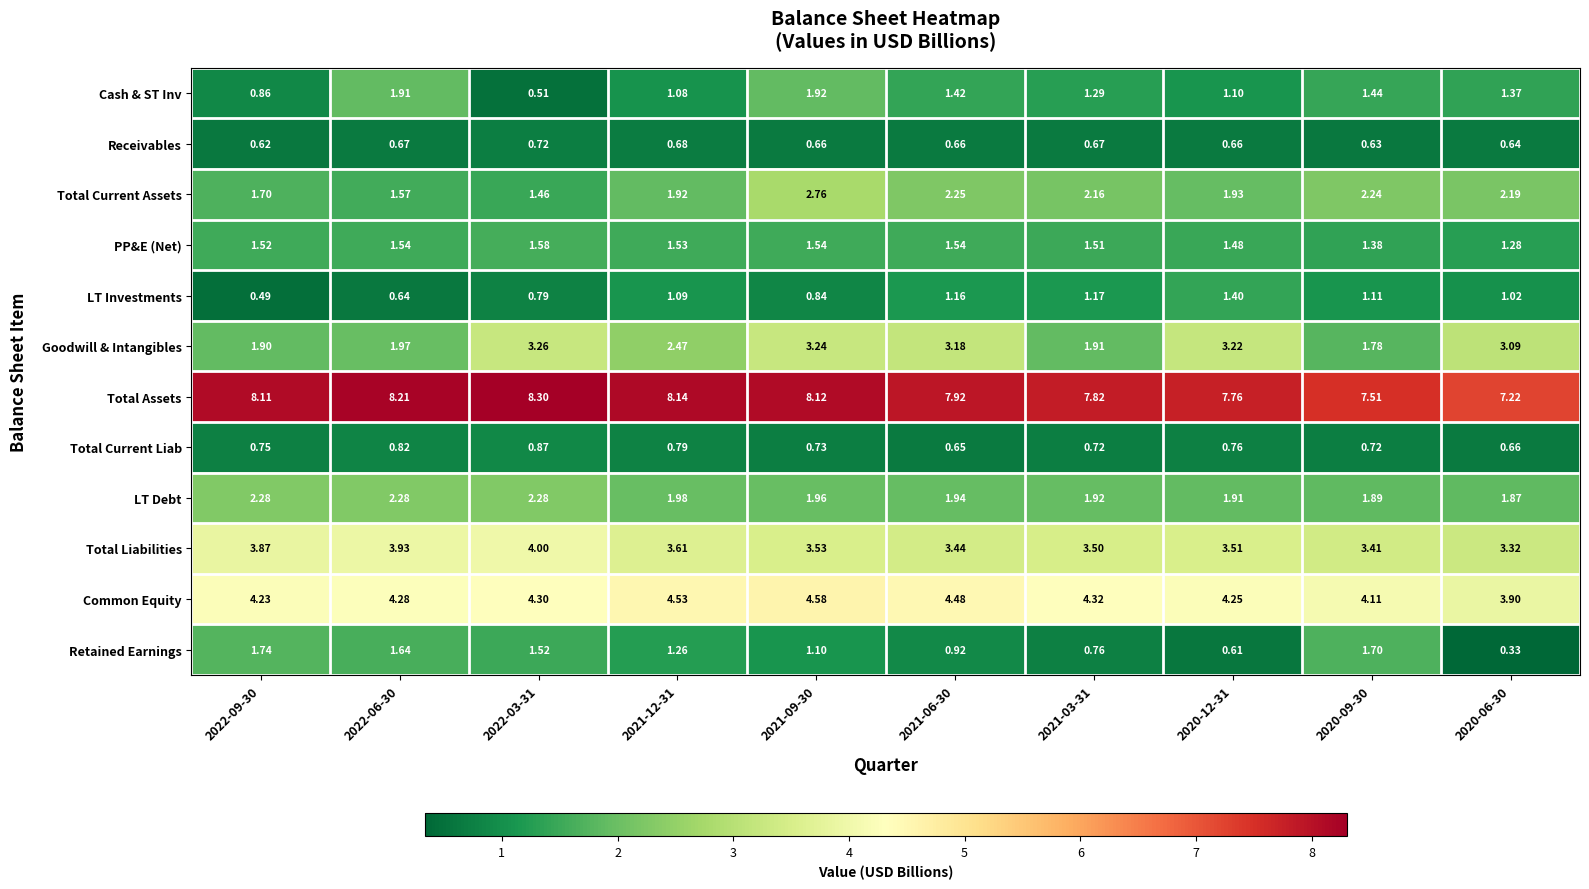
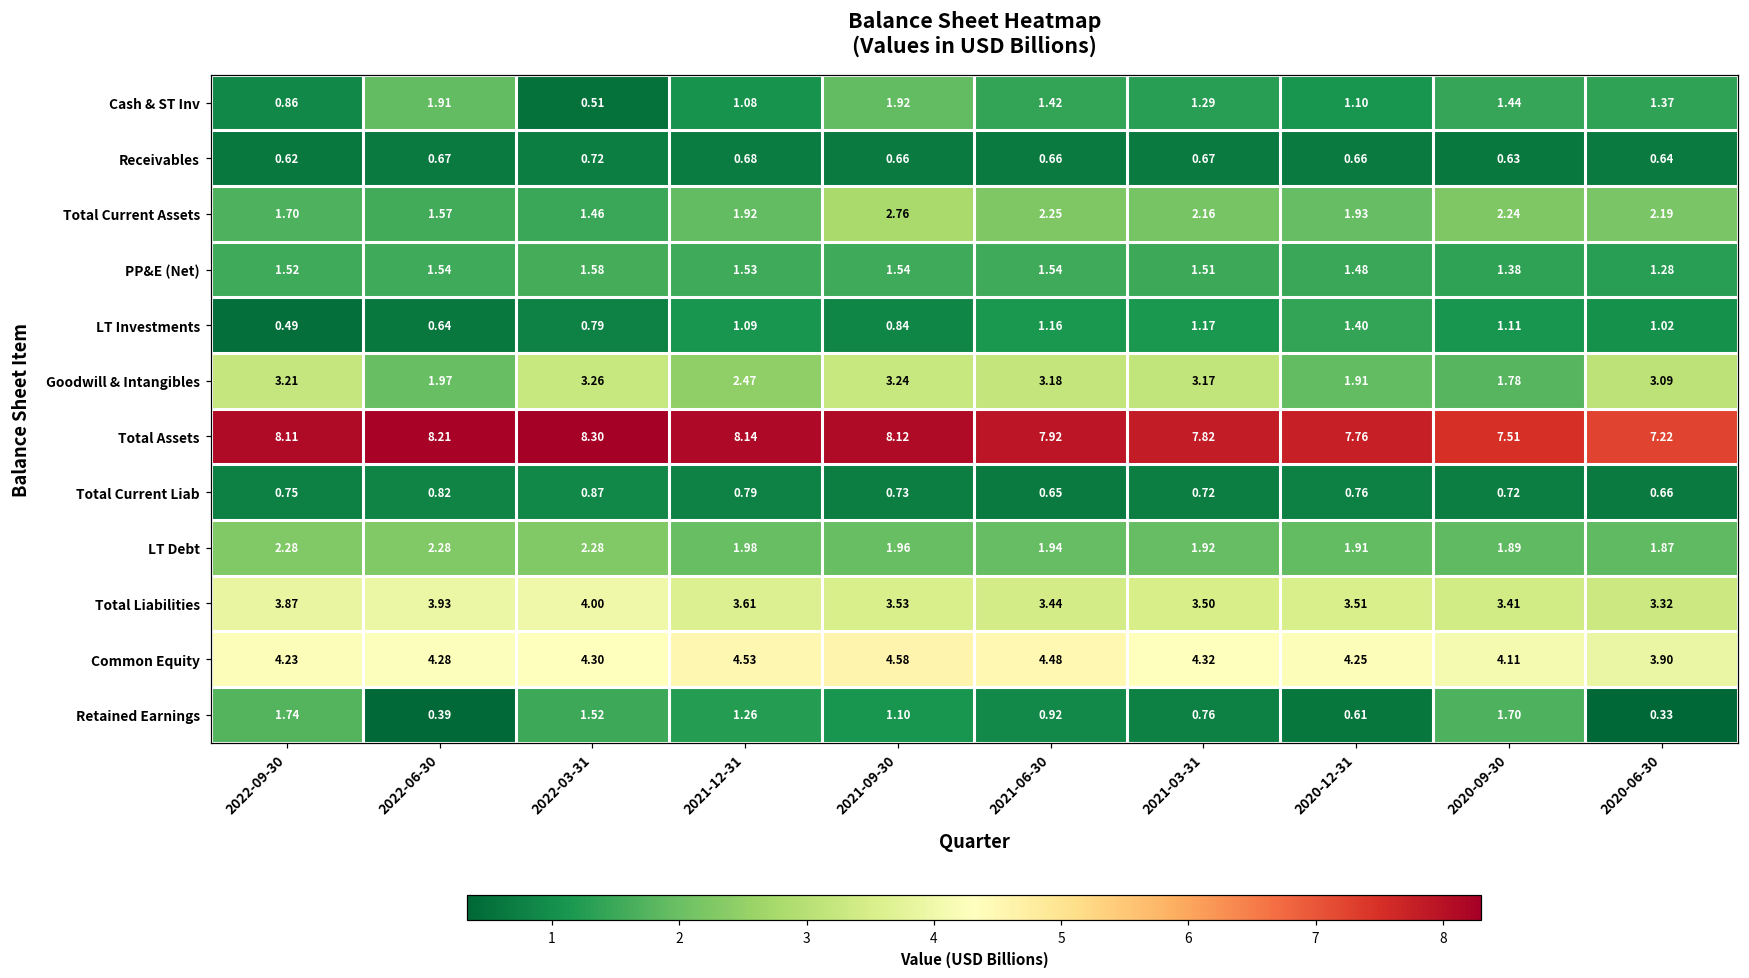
  {
    "Cash & ST Inv": {
      "2022-09-30": 0.86,
      "2022-06-30": 1.91,
      "2022-03-31": 0.51,
      "2021-12-31": 1.08,
      "2021-09-30": 1.92,
      "2021-06-30": 1.42,
      "2021-03-31": 1.29,
      "2020-12-31": 1.10,
      "2020-09-30": 1.44,
      "2020-06-30": 1.37
    },
    "Receivables": {
      "2022-09-30": 0.62,
      "2022-06-30": 0.67,
      "2022-03-31": 0.72,
      "2021-12-31": 0.68,
      "2021-09-30": 0.66,
      "2021-06-30": 0.66,
      "2021-03-31": 0.67,
      "2020-12-31": 0.66,
      "2020-09-30": 0.63,
      "2020-06-30": 0.64
    },
    "Total Current Assets": {
      "2022-09-30": 1.70,
      "2022-06-30": 1.57,
      "2022-03-31": 1.46,
      "2021-12-31": 1.92,
      "2021-09-30": 2.76,
      "2021-06-30": 2.25,
      "2021-03-31": 2.16,
      "2020-12-31": 1.93,
      "2020-09-30": 2.24,
      "2020-06-30": 2.19
    },
    "PP&E (Net)": {
      "2022-09-30": 1.52,
      "2022-06-30": 1.54,
      "2022-03-31": 1.58,
      "2021-12-31": 1.53,
      "2021-09-30": 1.54,
      "2021-06-30": 1.54,
      "2021-03-31": 1.51,
      "2020-12-31": 1.48,
      "2020-09-30": 1.38,
      "2020-06-30": 1.28
    },
    "LT Investments": {
      "2022-09-30": 0.49,
      "2022-06-30": 0.64,
      "2022-03-31": 0.79,
      "2021-12-31": 1.09,
      "2021-09-30": 0.84,
      "2021-06-30": 1.16,
      "2021-03-31": 1.17,
      "2020-12-31": 1.40,
      "2020-09-30": 1.11,
      "2020-06-30": 1.02
    },
    "Goodwill & Intangibles": {
-     "2022-09-30": 1.90,
+     "2022-09-30": 3.21,
      "2022-06-30": 1.97,
      "2022-03-31": 3.26,
      "2021-12-31": 2.47,
      "2021-09-30": 3.24,
      "2021-06-30": 3.18,
-     "2021-03-31": 1.91,
-     "2020-12-31": 3.22,
+     "2021-03-31": 3.17,
+     "2020-12-31": 1.91,
      "2020-09-30": 1.78,
      "2020-06-30": 3.09
    },
    "Total Assets": {
      "2022-09-30": 8.11,
      "2022-06-30": 8.21,
      "2022-03-31": 8.30,
      "2021-12-31": 8.14,
      "2021-09-30": 8.12,
      "2021-06-30": 7.92,
      "2021-03-31": 7.82,
      "2020-12-31": 7.76,
      "2020-09-30": 7.51,
      "2020-06-30": 7.22
    },
    "Total Current Liab": {
      "2022-09-30": 0.75,
      "2022-06-30": 0.82,
      "2022-03-31": 0.87,
      "2021-12-31": 0.79,
      "2021-09-30": 0.73,
      "2021-06-30": 0.65,
      "2021-03-31": 0.72,
      "2020-12-31": 0.76,
      "2020-09-30": 0.72,
      "2020-06-30": 0.66
    },
    "LT Debt": {
      "2022-09-30": 2.28,
      "2022-06-30": 2.28,
      "2022-03-31": 2.28,
      "2021-12-31": 1.98,
      "2021-09-30": 1.96,
      "2021-06-30": 1.94,
      "2021-03-31": 1.92,
      "2020-12-31": 1.91,
      "2020-09-30": 1.89,
      "2020-06-30": 1.87
    },
    "Total Liabilities": {
      "2022-09-30": 3.87,
      "2022-06-30": 3.93,
      "2022-03-31": 4.00,
      "2021-12-31": 3.61,
      "2021-09-30": 3.53,
      "2021-06-30": 3.44,
      "2021-03-31": 3.50,
      "2020-12-31": 3.51,
      "2020-09-30": 3.41,
      "2020-06-30": 3.32
    },
    "Common Equity": {
      "2022-09-30": 4.23,
      "2022-06-30": 4.28,
      "2022-03-31": 4.30,
      "2021-12-31": 4.53,
      "2021-09-30": 4.58,
      "2021-06-30": 4.48,
      "2021-03-31": 4.32,
      "2020-12-31": 4.25,
      "2020-09-30": 4.11,
      "2020-06-30": 3.90
    },
    "Retained Earnings": {
      "2022-09-30": 1.74,
-     "2022-06-30": 1.64,
+     "2022-06-30": 0.39,
      "2022-03-31": 1.52,
      "2021-12-31": 1.26,
      "2021-09-30": 1.10,
      "2021-06-30": 0.92,
      "2021-03-31": 0.76,
      "2020-12-31": 0.61,
      "2020-09-30": 1.70,
      "2020-06-30": 0.33
    }
  }
